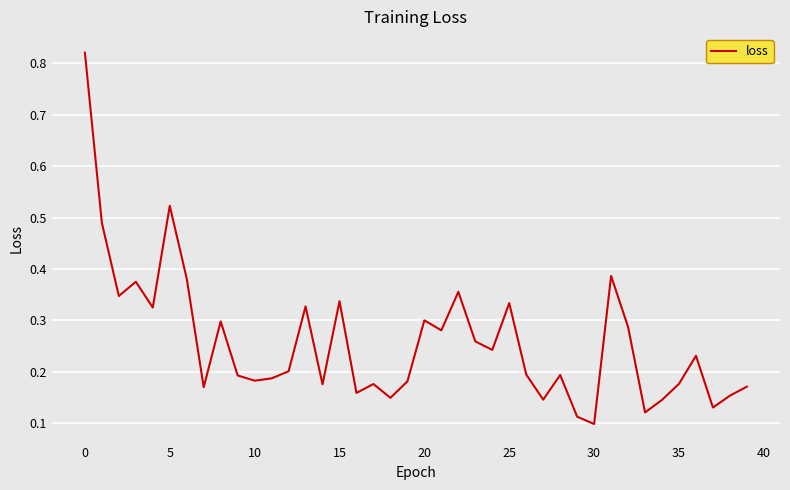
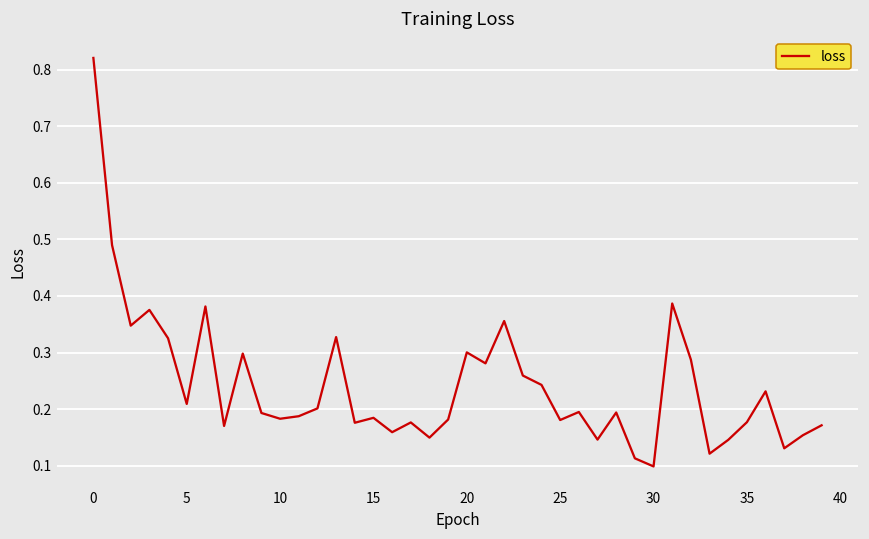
  {
    "0": 0.82,
-   "5": 0.52,
+   "5": 0.21,
    "10": 0.18,
-   "15": 0.34,
+   "15": 0.18,
    "20": 0.30,
-   "25": 0.33,
+   "25": 0.18,
    "30": 0.10,
    "35": 0.18
  }
